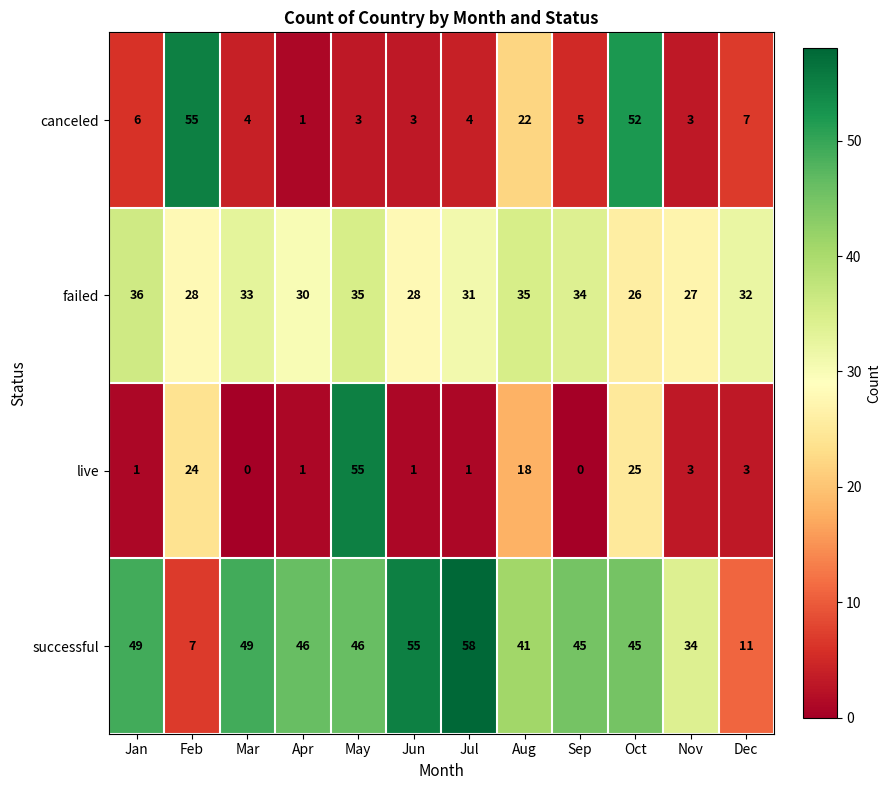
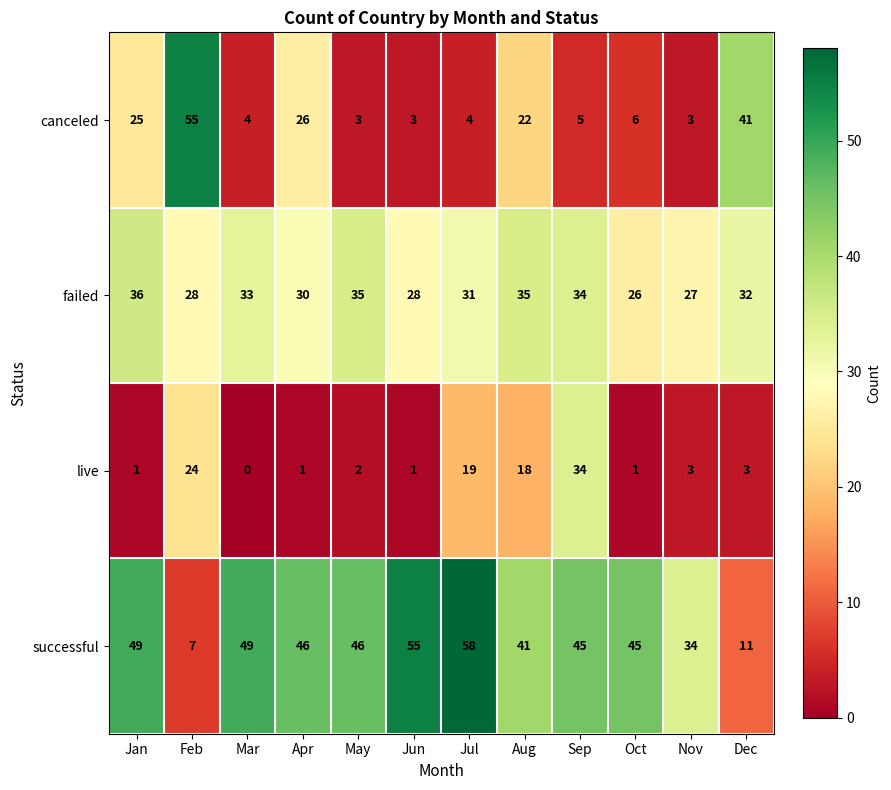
  {
    "canceled": {
-     "Jan": 6,
+     "Jan": 25,
      "Feb": 55,
      "Mar": 4,
-     "Apr": 1,
+     "Apr": 26,
      "May": 3,
      "Jun": 3,
      "Jul": 4,
      "Aug": 22,
      "Sep": 5,
-     "Oct": 52,
+     "Oct": 6,
      "Nov": 3,
-     "Dec": 7
+     "Dec": 41
    },
    "failed": {
      "Jan": 36,
      "Feb": 28,
      "Mar": 33,
      "Apr": 30,
      "May": 35,
      "Jun": 28,
      "Jul": 31,
      "Aug": 35,
      "Sep": 34,
      "Oct": 26,
      "Nov": 27,
      "Dec": 32
    },
    "live": {
      "Jan": 1,
      "Feb": 24,
      "Mar": 0,
      "Apr": 1,
-     "May": 55,
+     "May": 2,
      "Jun": 1,
-     "Jul": 1,
+     "Jul": 19,
      "Aug": 18,
-     "Sep": 0,
-     "Oct": 25,
+     "Sep": 34,
+     "Oct": 1,
      "Nov": 3,
      "Dec": 3
    },
    "successful": {
      "Jan": 49,
      "Feb": 7,
      "Mar": 49,
      "Apr": 46,
      "May": 46,
      "Jun": 55,
      "Jul": 58,
      "Aug": 41,
      "Sep": 45,
      "Oct": 45,
      "Nov": 34,
      "Dec": 11
    }
  }
